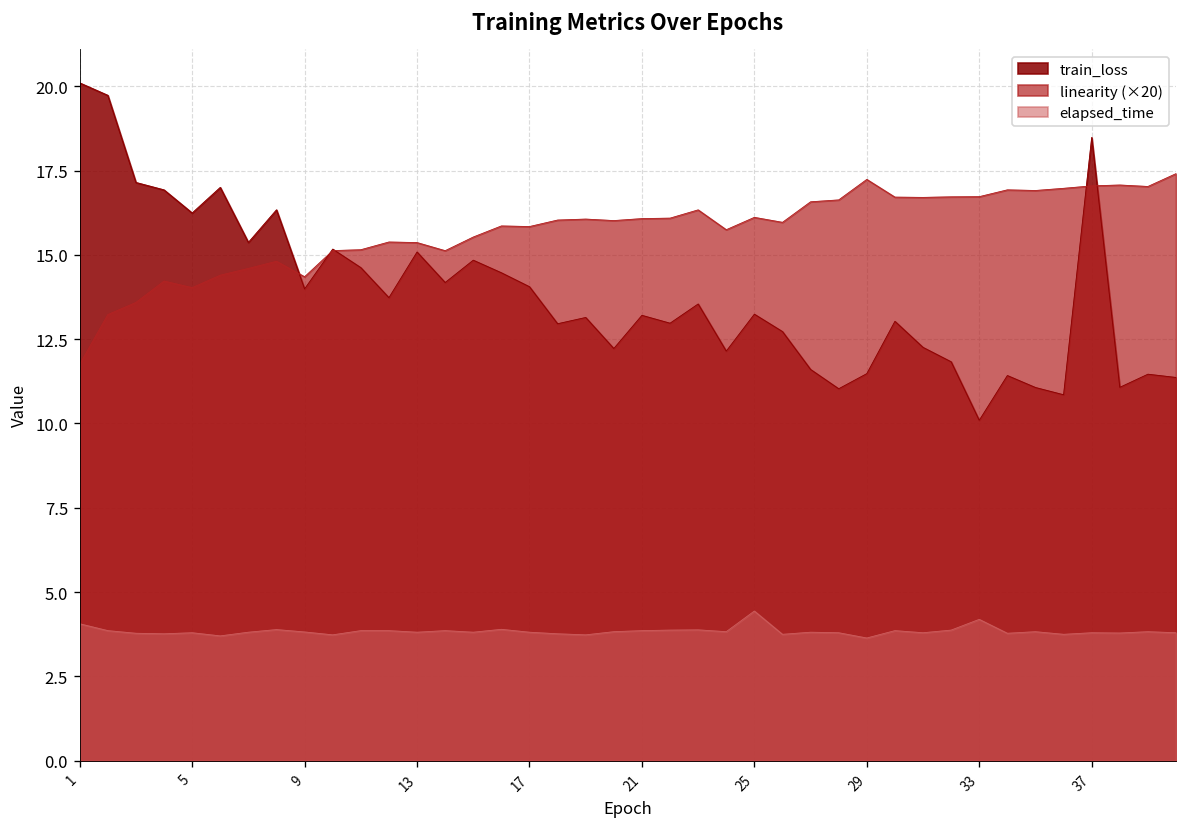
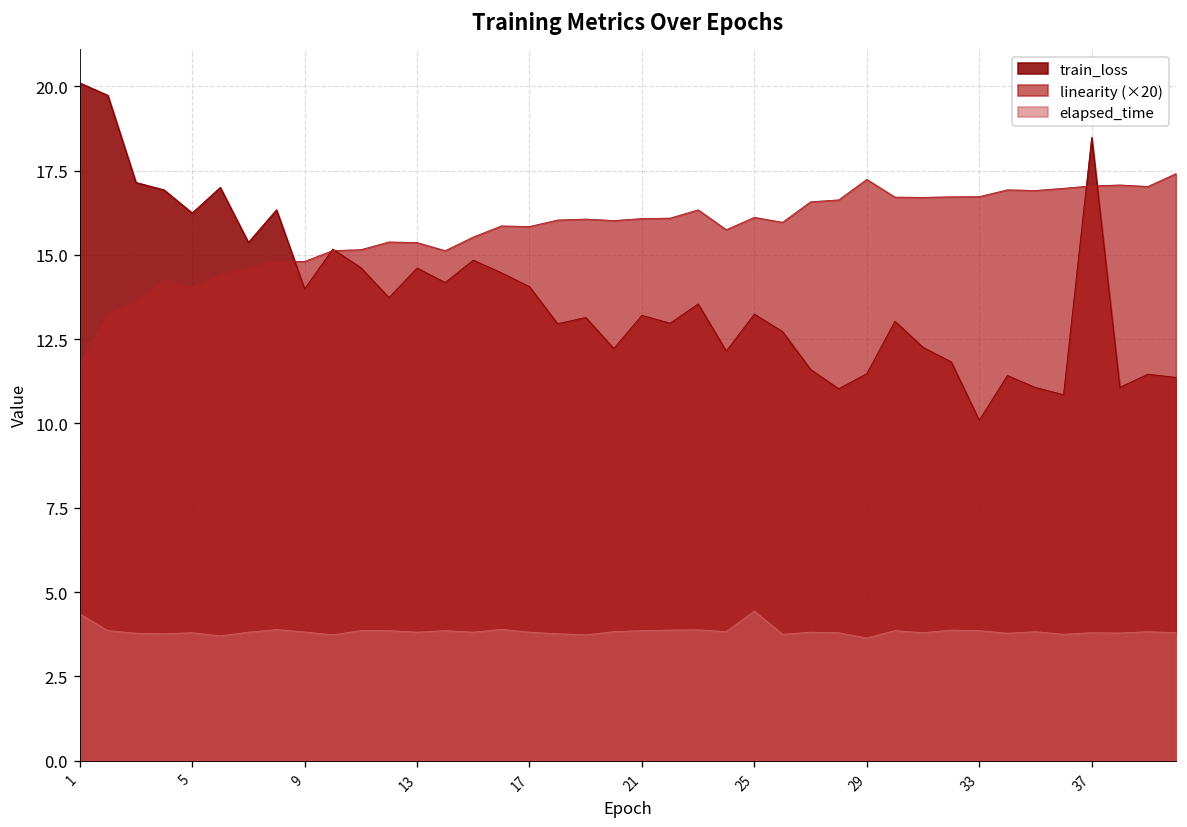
  {
    "train_loss": {
      "1": 20.1,
      "5": 16.2,
      "9": 14.0,
-     "13": 15.1,
+     "13": 14.6,
      "17": 14.1,
      "21": 13.2,
      "25": 13.2,
      "29": 11.5,
      "33": 10.1,
      "37": 18.5
    },
    "linearity (×20)": {
      "1": 11.8,
      "5": 14.0,
-     "9": 14.3,
+     "9": 14.8,
      "13": 15.4,
      "17": 15.8,
      "21": 16.1,
      "25": 16.1,
      "29": 17.2,
      "33": 16.7,
      "37": 17.0
    },
    "elapsed_time": {
-     "1": 4.1,
+     "1": 4.4,
      "5": 3.8,
      "9": 3.8,
      "13": 3.8,
      "17": 3.8,
      "21": 3.9,
      "25": 4.4,
      "29": 3.6,
-     "33": 4.2,
+     "33": 3.9,
      "37": 3.8
    }
  }
